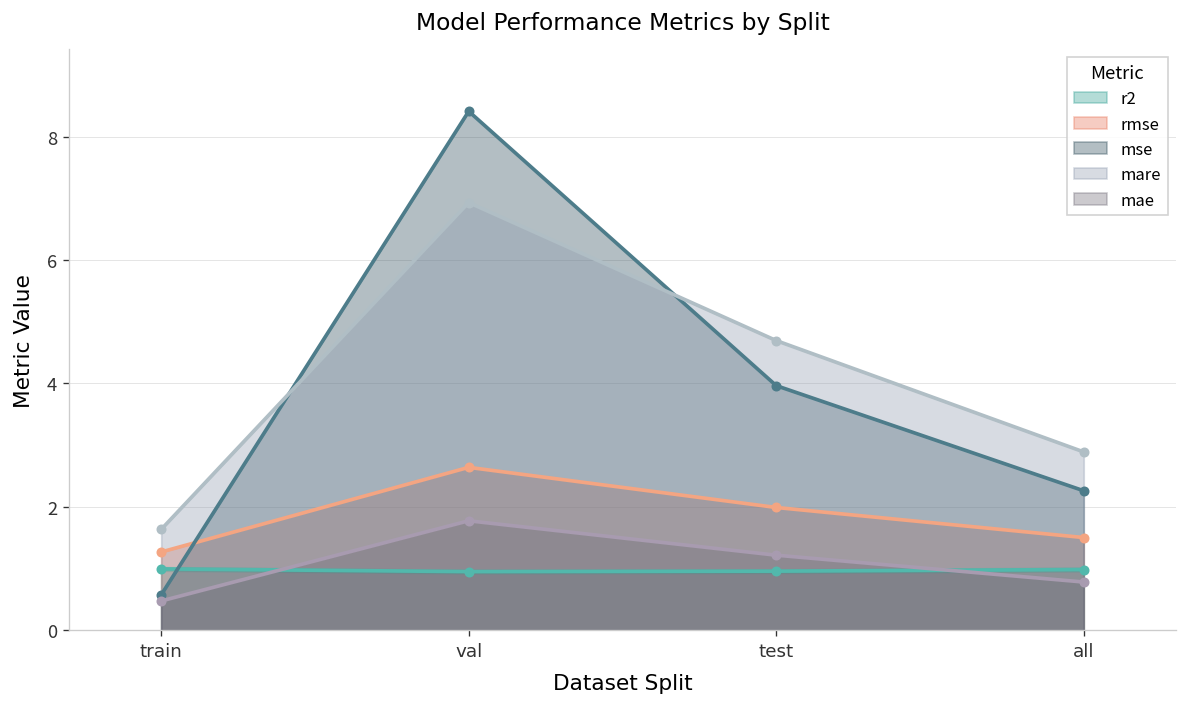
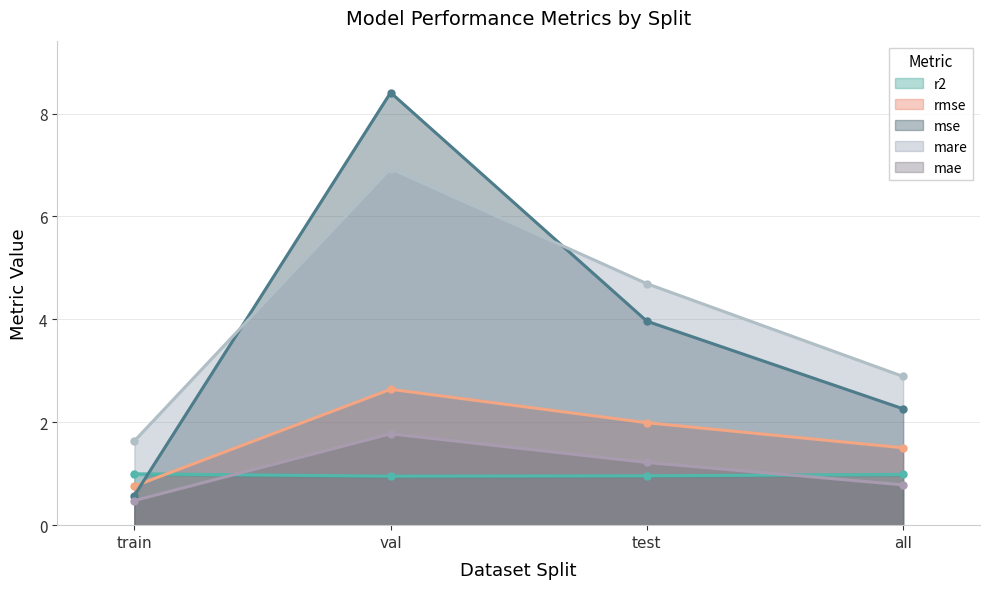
  {
    "rmse": {
-     "train": 1.3,
+     "train": 0.8,
      "val": 2.6,
      "test": 2.0,
      "all": 1.5
    }
  }
